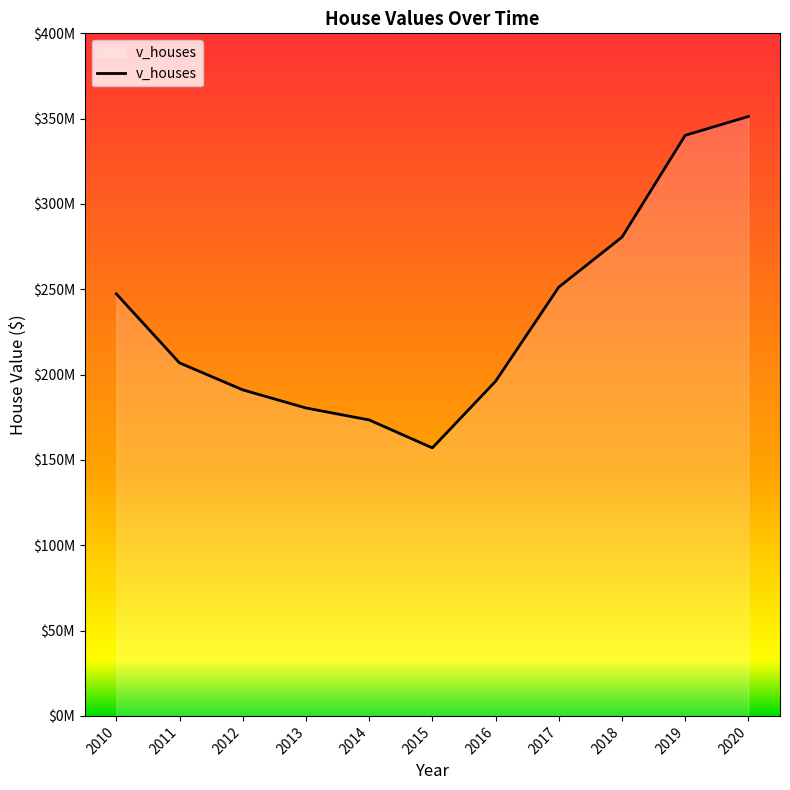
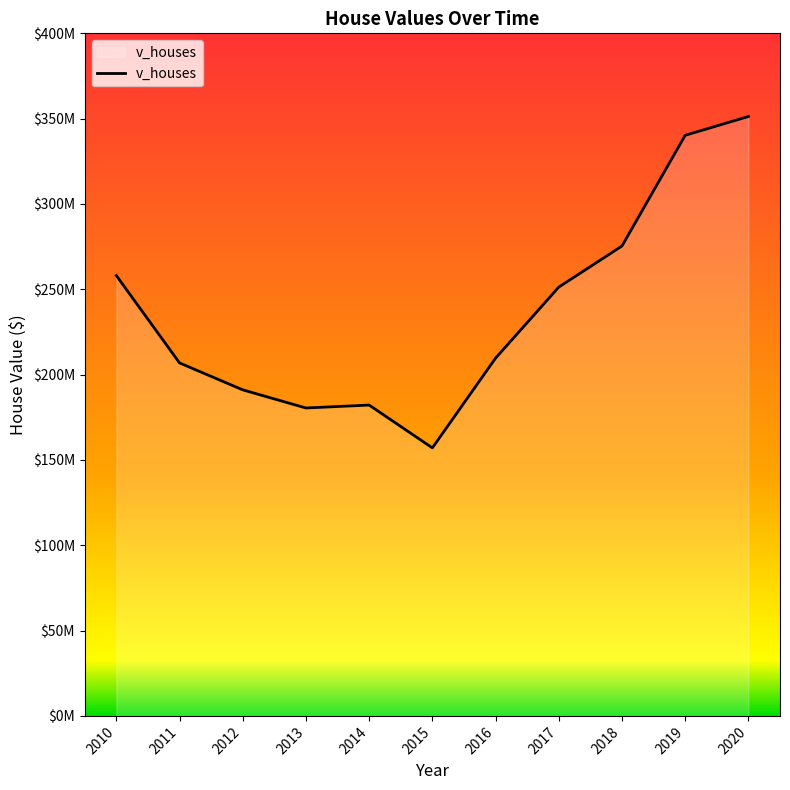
  {
-   "2010": "$247000000",
+   "2010": "$258000000",
    "2011": "$207000000",
    "2012": "$191000000",
    "2013": "$180000000",
-   "2014": "$173000000",
+   "2014": "$182000000",
    "2015": "$157000000",
-   "2016": "$196000000",
+   "2016": "$210000000",
    "2017": "$251000000",
-   "2018": "$281000000",
+   "2018": "$275000000",
    "2019": "$340000000",
    "2020": "$351000000"
  }
